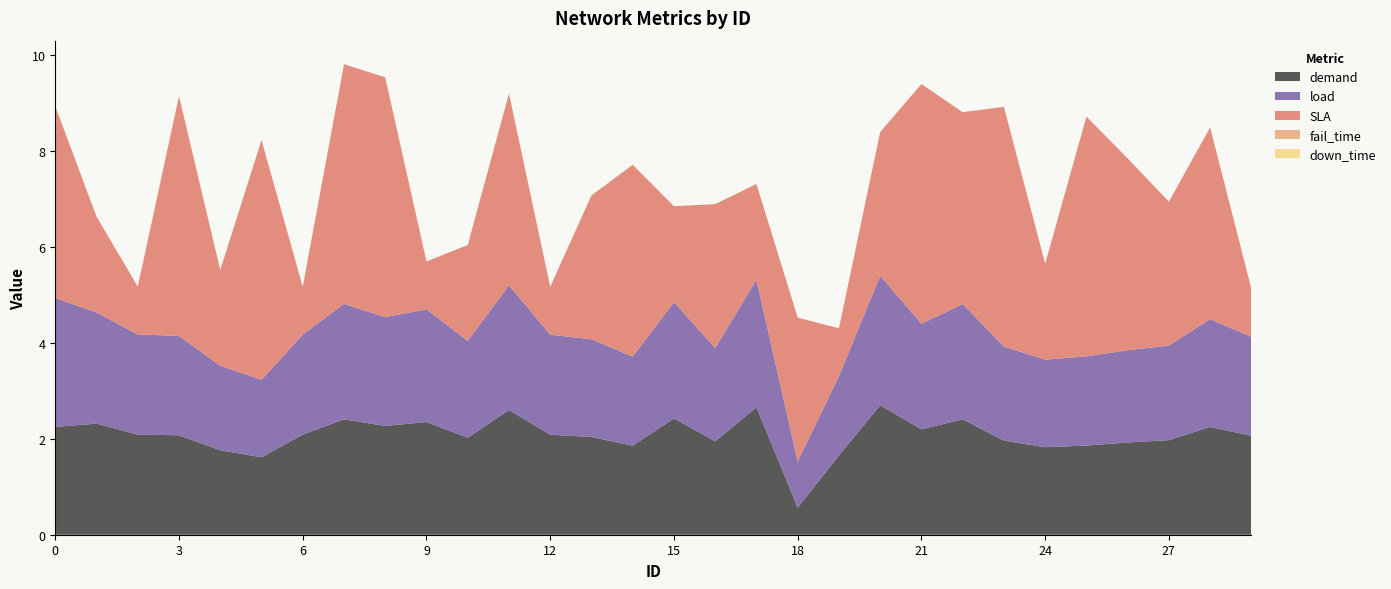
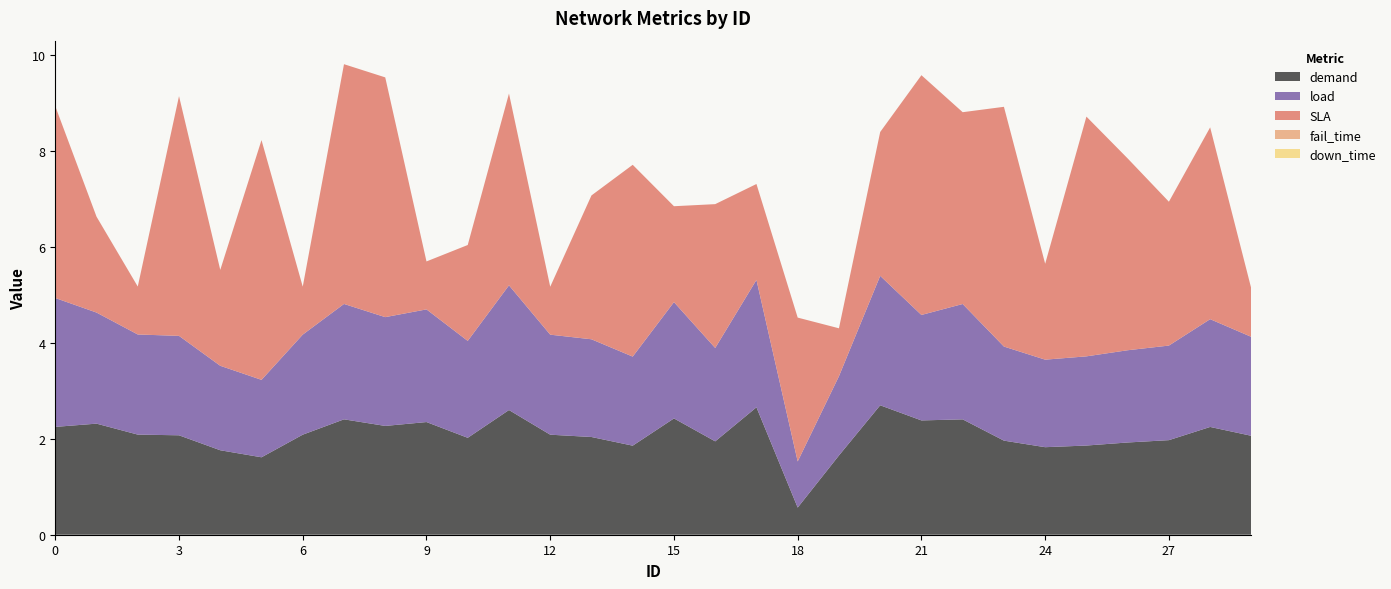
  {
    "demand": {
      "0": 2.2,
      "3": 2.1,
      "6": 2.1,
      "9": 2.3,
      "12": 2.1,
      "15": 2.4,
      "18": 0.6,
-     "21": 2.2,
+     "21": 2.4,
      "24": 1.8,
      "27": 2.0
    },
    "load": {
      "0": 2.7,
      "3": 2.1,
      "6": 2.1,
      "9": 2.3,
      "12": 2.1,
      "15": 2.4,
      "18": 1.0,
      "21": 2.2,
      "24": 1.8,
      "27": 2.0
    }
  }
